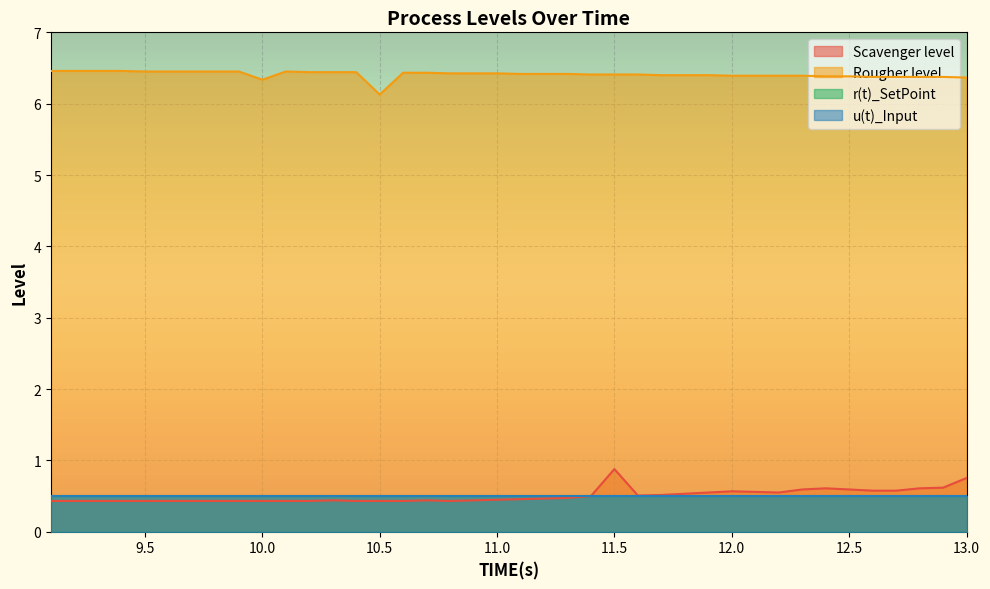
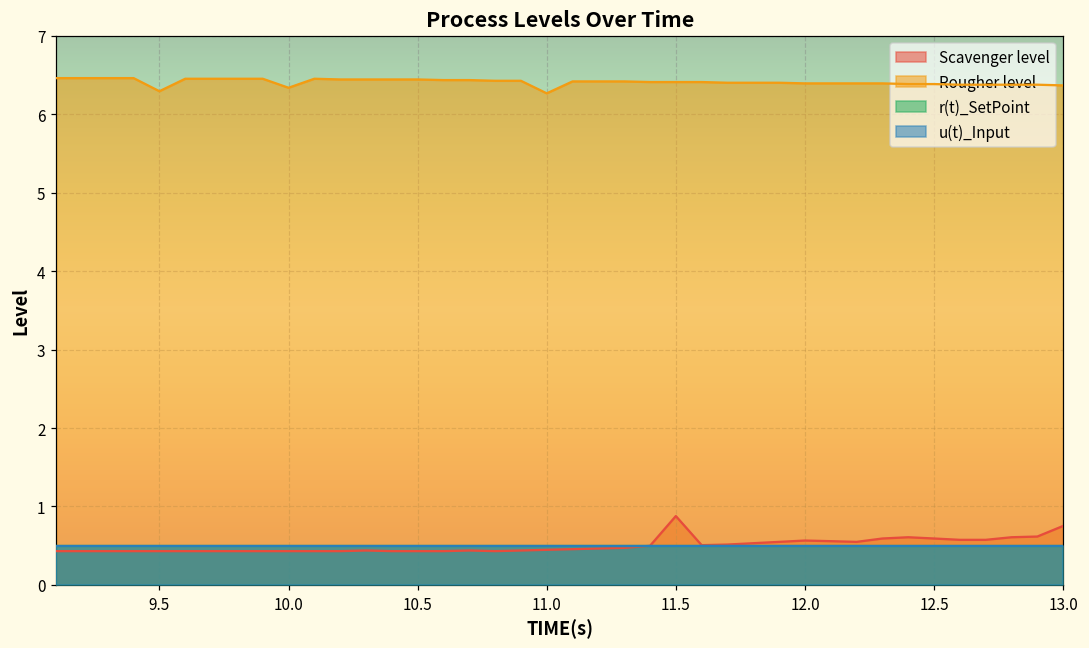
  {
    "Scavenger level": {
      "9.5": 0.4,
      "10.0": 0.4,
      "10.5": 0.4,
      "11.0": 0.4,
      "11.5": 0.9,
      "12.0": 0.6,
      "12.5": 0.6,
      "13.0": 0.8
    },
    "Rougher level": {
-     "9.5": 6.5,
+     "9.5": 6.3,
      "10.0": 6.3,
-     "10.5": 6.1,
-     "11.0": 6.4,
+     "10.5": 6.4,
+     "11.0": 6.3,
      "11.5": 6.4,
      "12.0": 6.4,
      "13.0": 6.4
    },
    "u(t)_Input": {
      "9.5": 0.5,
      "10.0": 0.5,
      "10.5": 0.5,
      "11.0": 0.5,
      "11.5": 0.5,
      "12.0": 0.5,
      "12.5": 0.5,
      "13.0": 0.5
    }
  }
